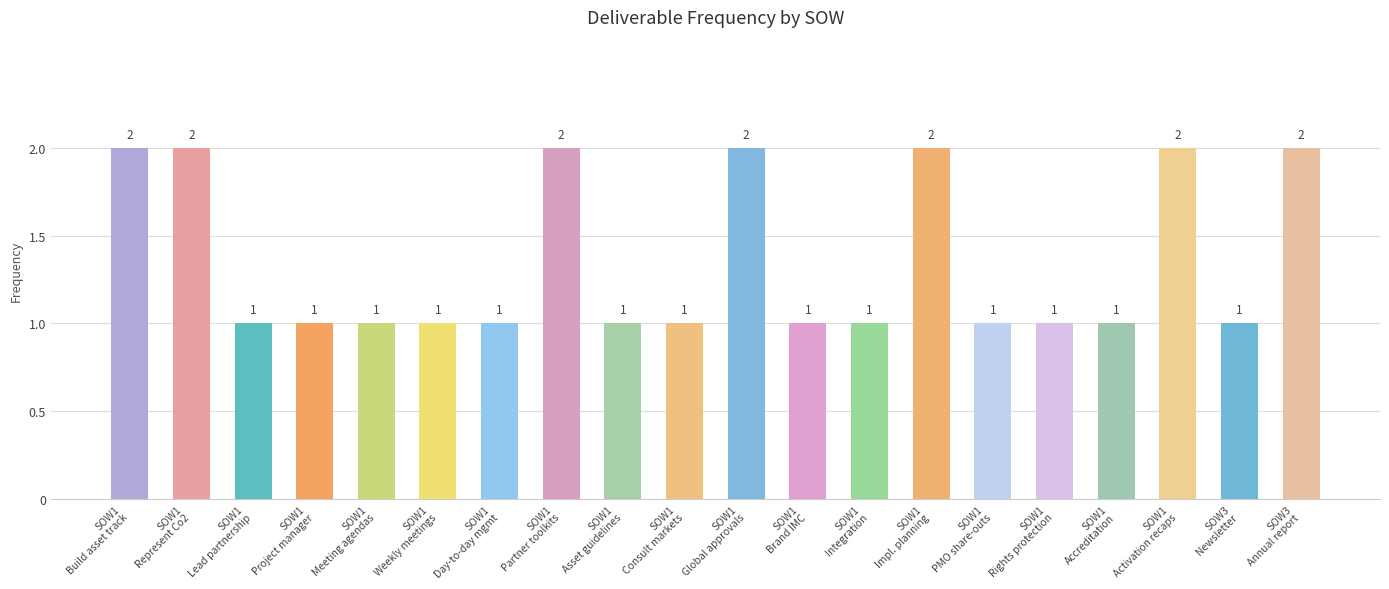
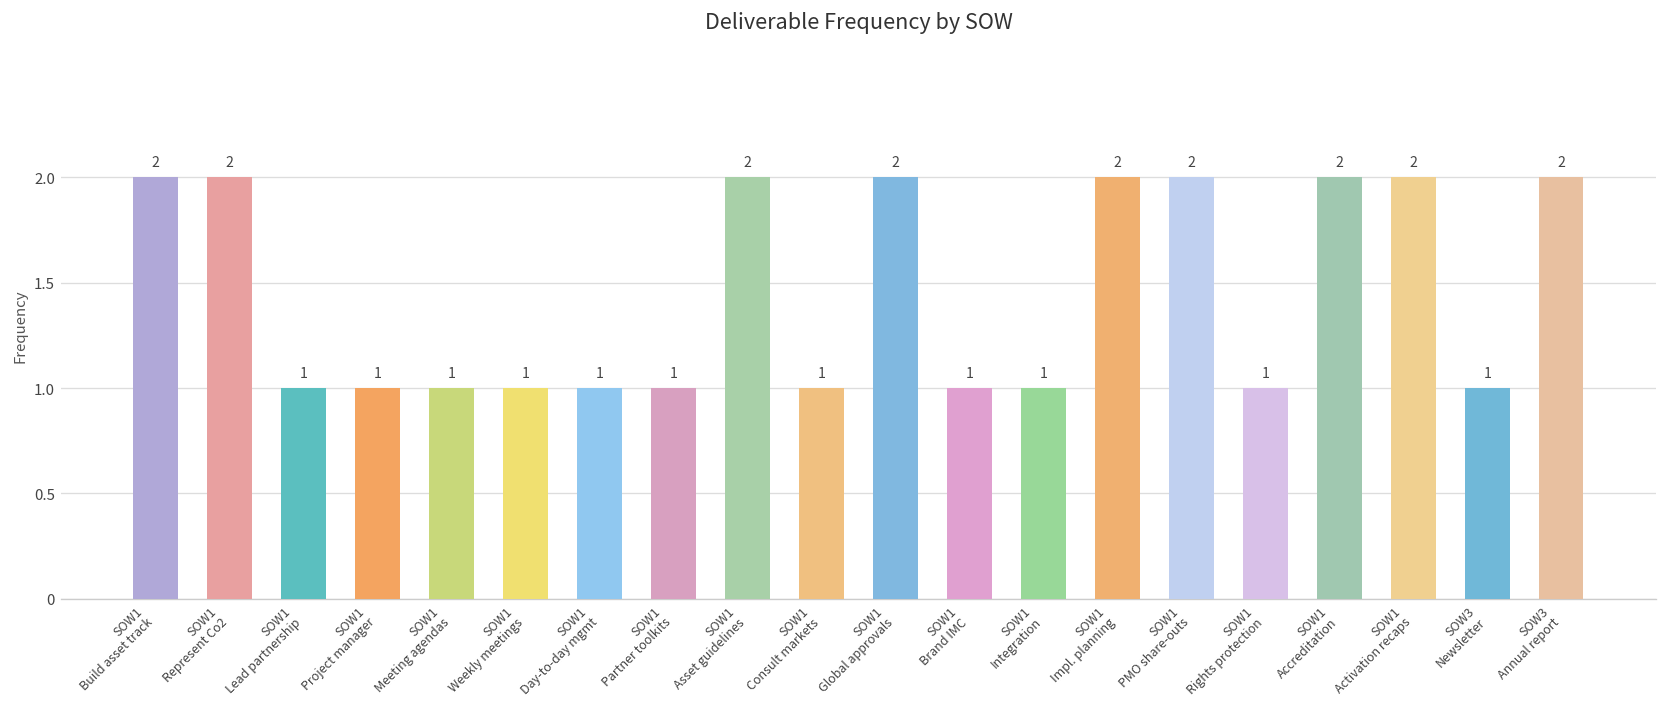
  {
    "SOW1 Build asset track": 2,
    "SOW1 Represent Co2": 2,
    "SOW1 Lead partnership": 1,
    "SOW1 Project manager": 1,
    "SOW1 Meeting agendas": 1,
    "SOW1 Weekly meetings": 1,
    "SOW1 Day-to-day mgmt": 1,
-   "SOW1 Partner toolkits": 2,
-   "SOW1 Asset guidelines": 1,
+   "SOW1 Partner toolkits": 1,
+   "SOW1 Asset guidelines": 2,
    "SOW1 Consult markets": 1,
    "SOW1 Global approvals": 2,
    "SOW1 Brand IMC": 1,
    "SOW1 Integration": 1,
    "SOW1 Impl. planning": 2,
-   "SOW1 PMO share-outs": 1,
+   "SOW1 PMO share-outs": 2,
    "SOW1 Rights protection": 1,
-   "SOW1 Accreditation": 1,
+   "SOW1 Accreditation": 2,
    "SOW1 Activation recaps": 2,
    "SOW3 Newsletter": 1,
    "SOW3 Annual report": 2
  }
